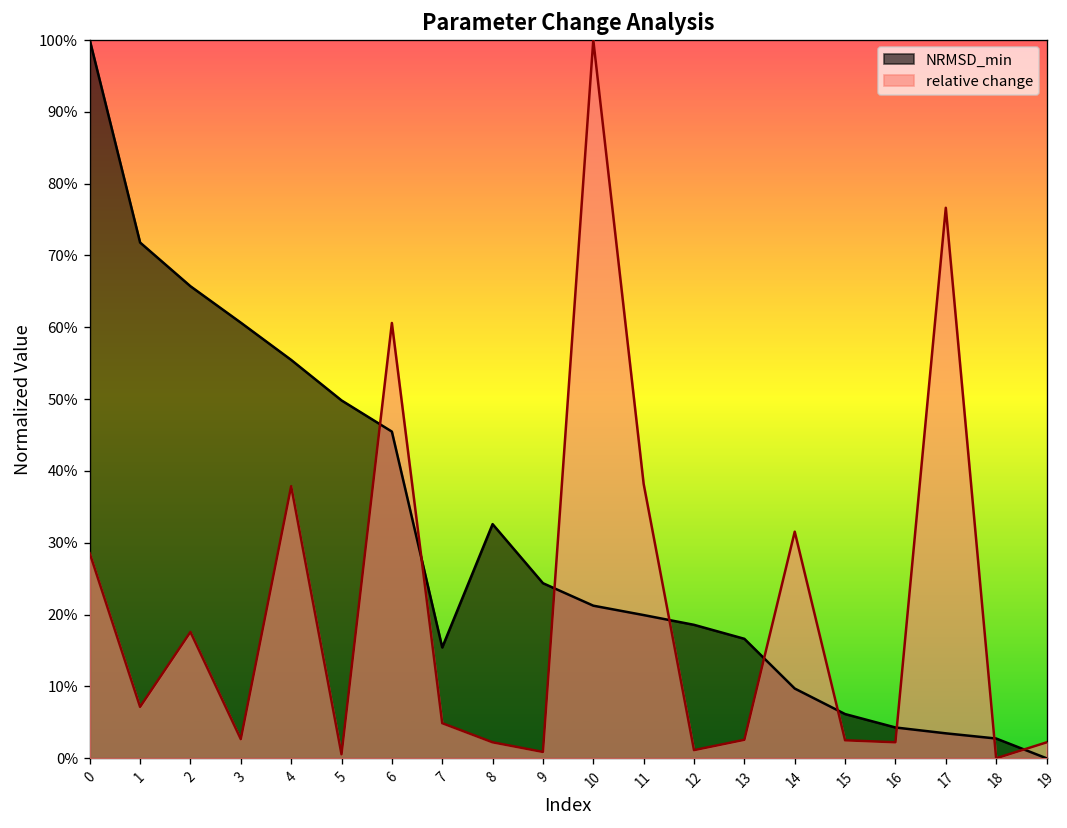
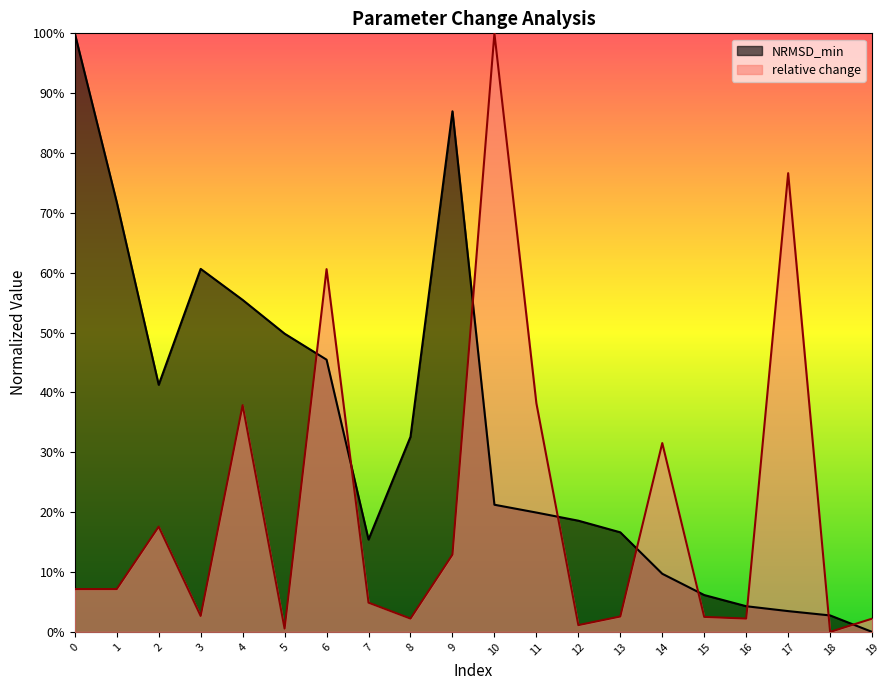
  {
    "NRMSD_min": {
      "0": "100%",
      "1": "72%",
-     "2": "66%",
+     "2": "41%",
      "3": "61%",
      "4": "55%",
      "5": "50%",
      "6": "45%",
      "7": "15%",
      "8": "33%",
-     "9": "24%",
+     "9": "87%",
      "10": "21%",
      "11": "20%",
      "12": "19%",
      "13": "17%",
      "14": "10%",
      "15": "6%",
      "16": "4%",
      "17": "3%",
      "18": "3%",
      "19": "0%"
    },
    "relative change": {
-     "0": "29%",
+     "0": "7%",
      "1": "7%",
      "2": "18%",
      "3": "3%",
      "4": "38%",
      "5": "1%",
      "6": "61%",
      "7": "5%",
      "8": "2%",
-     "9": "1%",
+     "9": "13%",
      "10": "100%",
      "11": "38%",
      "12": "1%",
      "13": "3%",
      "14": "32%",
      "15": "3%",
      "16": "2%",
      "17": "77%",
      "18": "0%",
      "19": "2%"
    }
  }
